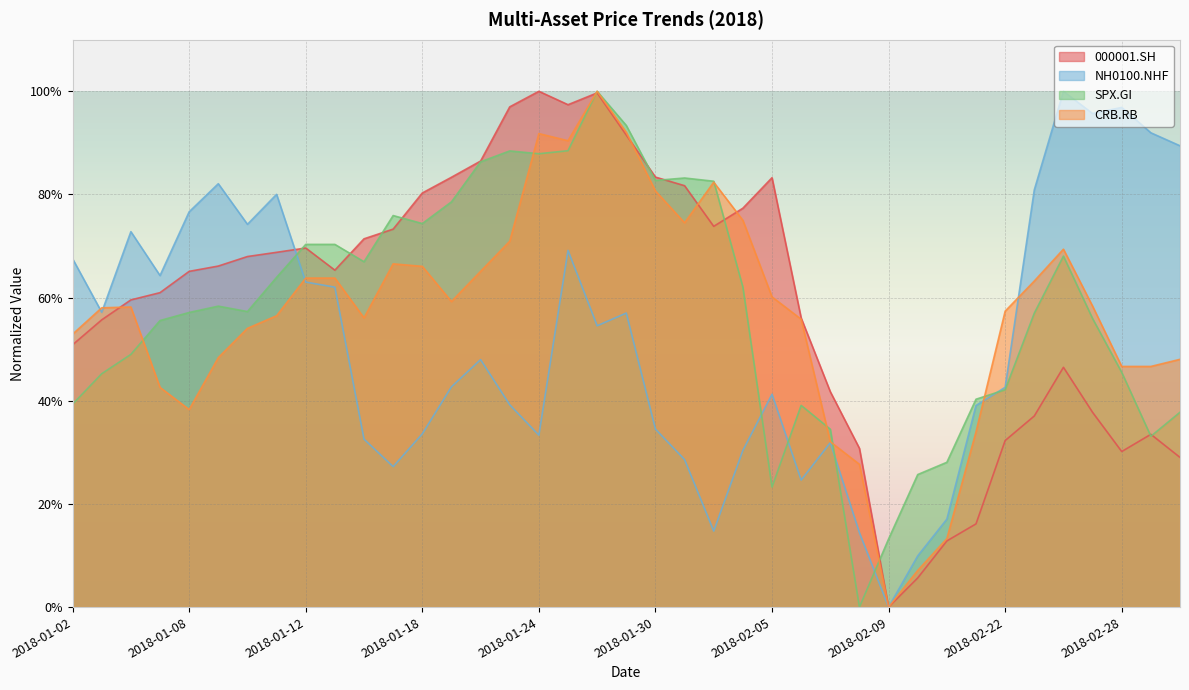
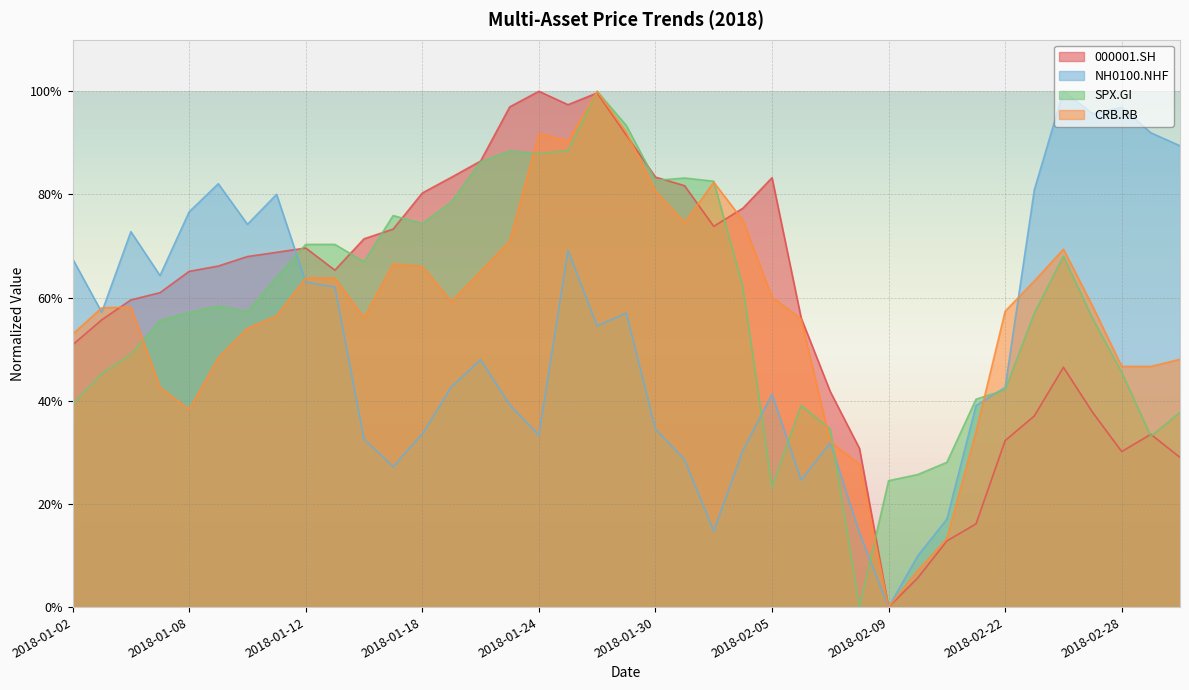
  {
    "NH0100.NHF": {
      "2018-01-02": "68%",
      "2018-01-08": "77%",
      "2018-01-12": "63%",
      "2018-01-18": "34%",
      "2018-01-24": "33%",
      "2018-01-30": "35%",
      "2018-02-05": "41%"
    },
    "SPX.GI": {
      "2018-01-02": "39%",
      "2018-01-08": "57%",
      "2018-01-12": "70%",
      "2018-01-18": "74%",
      "2018-01-24": "88%",
      "2018-01-30": "83%",
      "2018-02-05": "23%",
-     "2018-02-09": "13%",
+     "2018-02-09": "25%",
      "2018-02-28": "46%"
    }
  }
